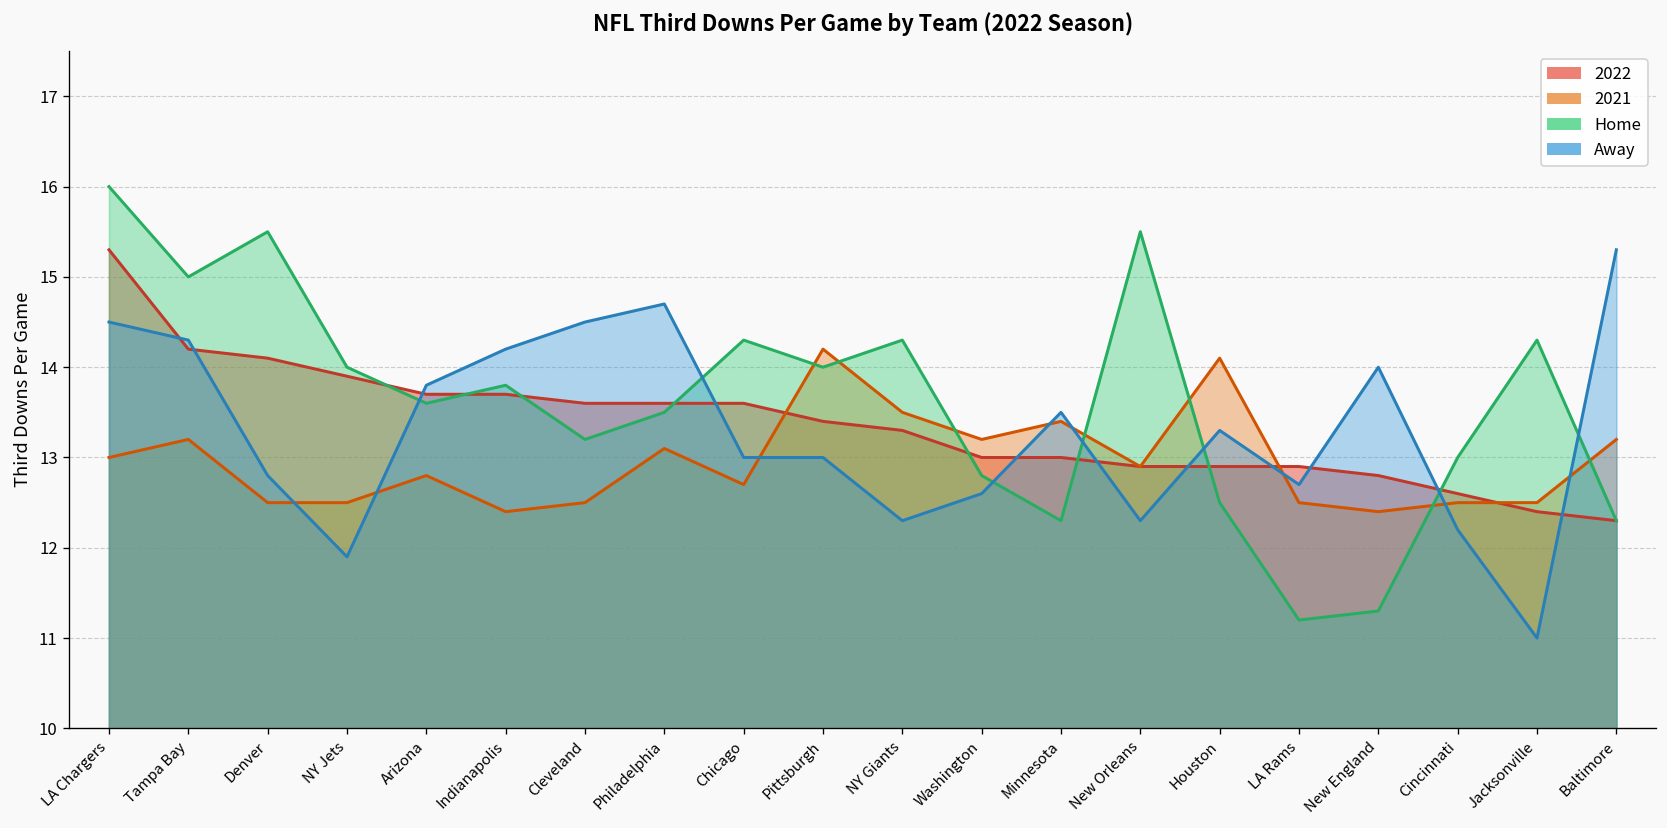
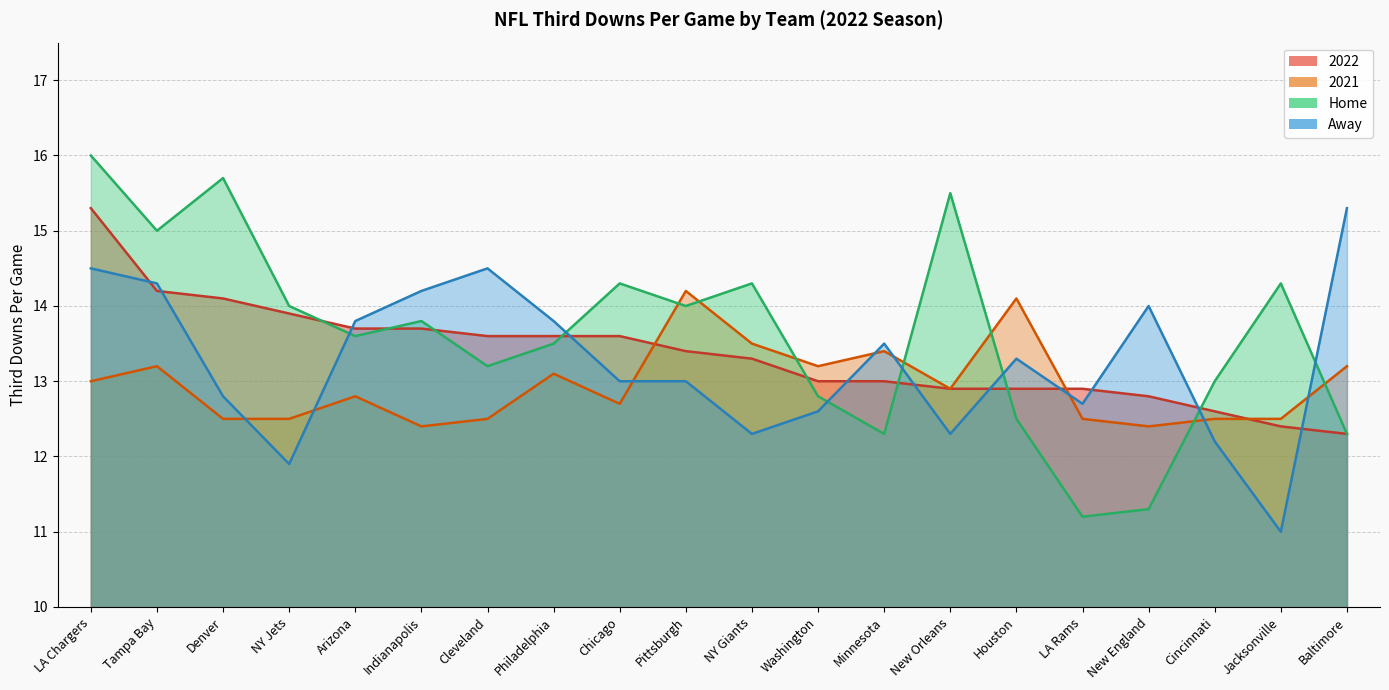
  {
    "Home": {
      "LA Chargers": 16.0,
      "Tampa Bay": 15.0,
-     "Denver": 15.5,
+     "Denver": 15.7,
      "NY Jets": 14.0,
      "Arizona": 13.6,
      "Indianapolis": 13.8,
      "Cleveland": 13.2,
      "Philadelphia": 13.5,
      "Chicago": 14.3,
      "Pittsburgh": 14.0,
      "NY Giants": 14.3,
      "Washington": 12.8,
      "Minnesota": 12.3,
      "New Orleans": 15.5,
      "Houston": 12.5,
      "LA Rams": 11.2,
      "New England": 11.3,
      "Cincinnati": 13.0,
      "Jacksonville": 14.3
    },
    "Away": {
      "LA Chargers": 14.5,
      "Tampa Bay": 14.3,
      "Denver": 12.8,
      "NY Jets": 11.9,
      "Arizona": 13.8,
      "Indianapolis": 14.2,
      "Cleveland": 14.5,
-     "Philadelphia": 14.7,
+     "Philadelphia": 13.8,
      "Chicago": 13.0,
      "Pittsburgh": 13.0,
      "NY Giants": 12.3,
      "Washington": 12.6,
      "Minnesota": 13.5,
      "New Orleans": 12.3,
      "Houston": 13.3,
      "LA Rams": 12.7,
      "New England": 14.0,
      "Cincinnati": 12.2,
      "Jacksonville": 11.0,
      "Baltimore": 15.3
    }
  }
